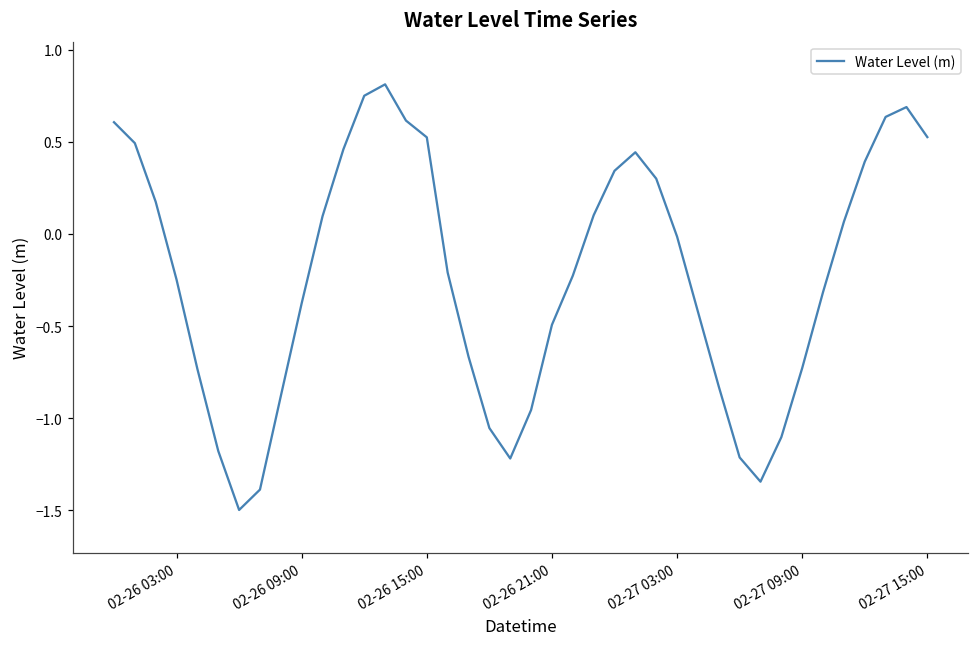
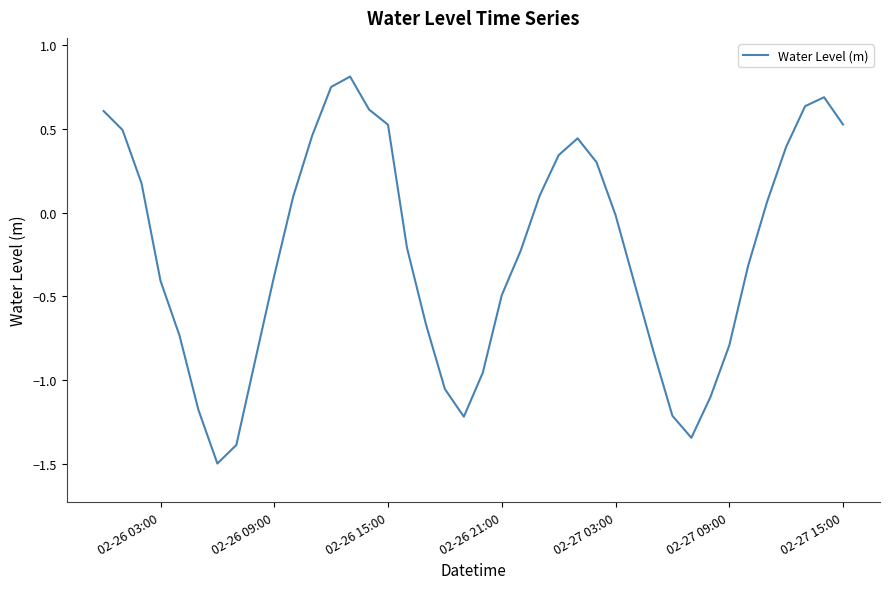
  {
-   "02-26 03:00": -0.25,
+   "02-26 03:00": -0.41,
    "02-26 09:00": -0.38,
    "02-26 15:00": 0.52,
    "02-26 21:00": -0.49,
    "02-27 03:00": -0.01,
-   "02-27 09:00": -0.73,
+   "02-27 09:00": -0.79,
    "02-27 15:00": 0.53
  }
